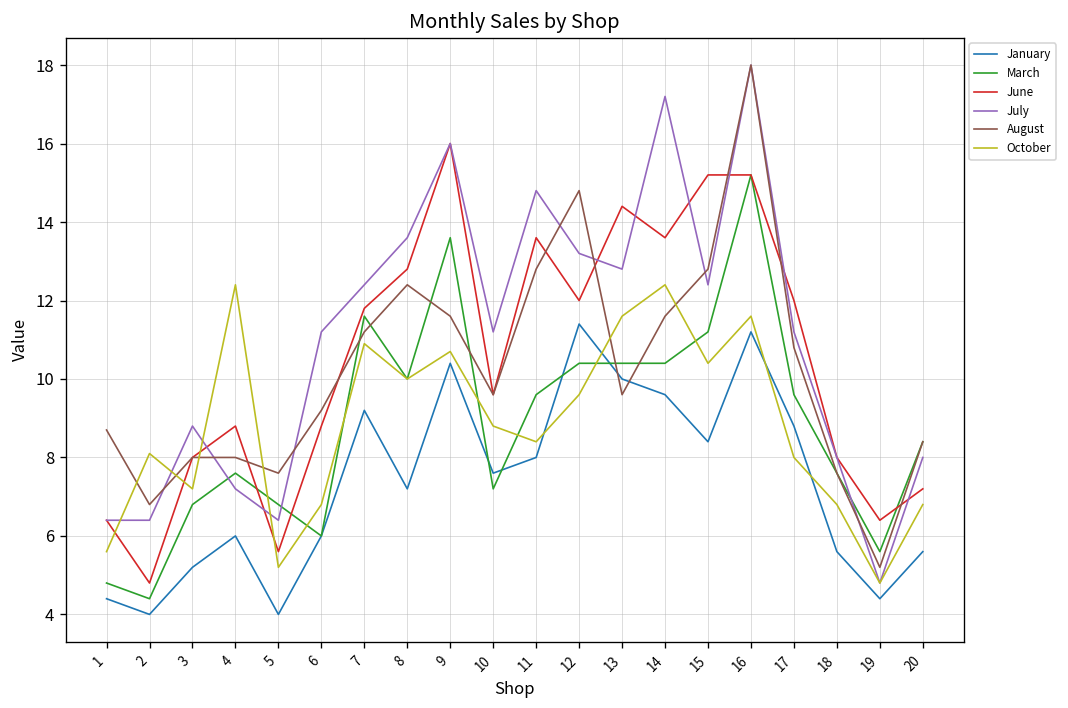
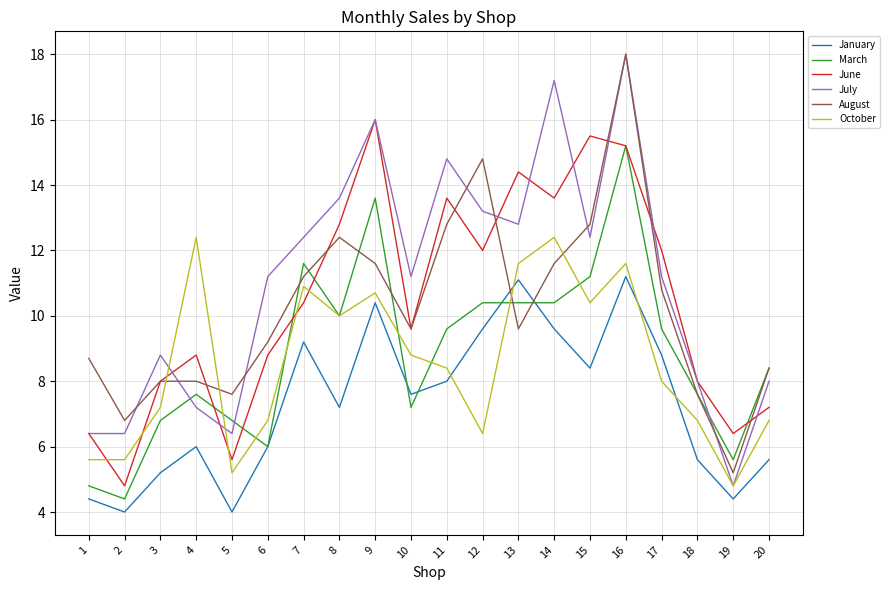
  {
    "January": {
      "1": 4.4,
      "2": 4.0,
      "3": 5.2,
      "4": 6.0,
      "5": 4.0,
      "7": 9.2,
      "8": 7.2,
      "9": 10.4,
      "10": 7.6,
      "11": 8.0,
-     "12": 11.4,
-     "13": 10.0,
+     "12": 9.6,
+     "13": 11.1,
      "14": 9.6,
      "15": 8.4,
      "16": 11.2,
      "17": 8.8,
      "18": 5.6,
      "19": 4.4,
      "20": 5.6
    },
    "March": {
      "1": 4.8,
      "2": 4.4,
      "3": 6.8,
      "4": 7.6,
      "5": 6.8,
      "7": 11.6,
      "9": 13.6,
      "10": 7.2,
      "11": 9.6,
      "12": 10.4,
      "13": 10.4,
      "14": 10.4,
      "15": 11.2,
      "17": 9.6,
      "19": 5.6
    },
    "June": {
      "2": 4.8,
      "4": 8.8,
      "5": 5.6,
      "6": 8.8,
-     "7": 11.8,
+     "7": 10.4,
      "8": 12.8,
      "11": 13.6,
      "12": 12.0,
      "13": 14.4,
      "14": 13.6,
-     "15": 15.2,
+     "15": 15.5,
      "17": 12.0,
      "19": 6.4,
      "20": 7.2
    },
    "July": {
      "2": 6.4,
      "3": 8.8,
      "4": 7.2,
      "5": 6.4,
      "6": 11.2,
      "7": 12.4,
      "8": 13.6,
      "10": 11.2,
      "11": 14.8,
      "12": 13.2,
      "13": 12.8,
      "14": 17.2,
      "15": 12.4,
      "17": 11.2,
      "20": 8.0
    },
    "August": {
      "1": 8.7,
      "2": 6.8,
      "4": 8.0,
      "5": 7.6,
      "6": 9.2,
      "7": 11.2,
      "8": 12.4,
      "9": 11.6,
      "11": 12.8,
      "12": 14.8,
      "13": 9.6,
      "14": 11.6,
      "15": 12.8,
      "17": 10.8,
      "19": 5.2
    },
    "October": {
      "1": 5.6,
-     "2": 8.1,
+     "2": 5.6,
      "3": 7.2,
      "4": 12.4,
      "5": 5.2,
      "6": 6.8,
      "7": 10.9,
      "9": 10.7,
      "10": 8.8,
      "11": 8.4,
-     "12": 9.6,
+     "12": 6.4,
      "13": 11.6,
      "14": 12.4,
      "15": 10.4,
      "16": 11.6,
      "17": 8.0,
      "18": 6.8,
      "20": 6.8
    }
  }
